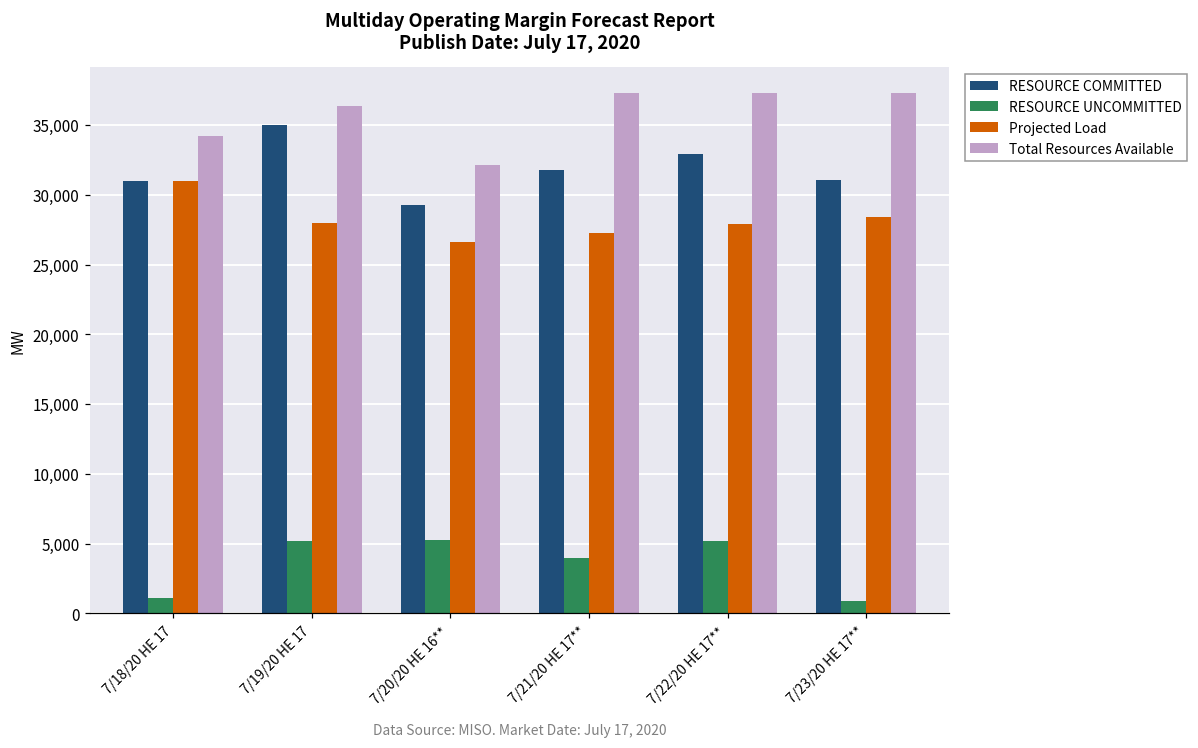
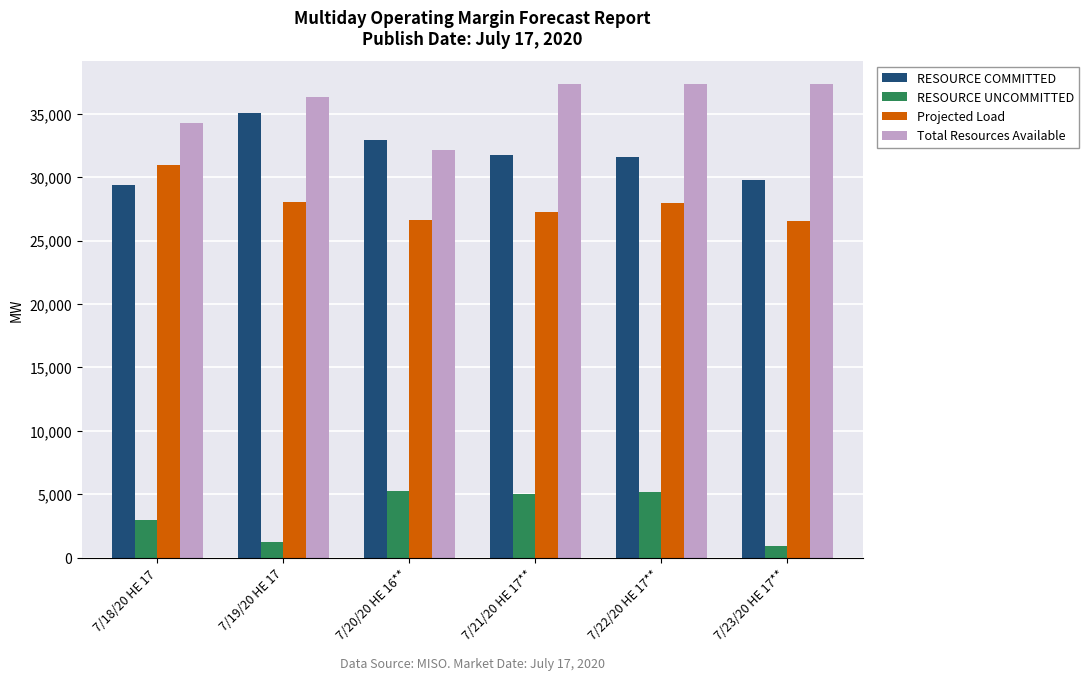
  {
    "RESOURCE COMMITTED": {
-     "7/18/20 HE 17": "31,000",
+     "7/18/20 HE 17": "29,400",
      "7/19/20 HE 17": "35,000",
-     "7/20/20 HE 16**": "29,300",
+     "7/20/20 HE 16**": "32,900",
      "7/21/20 HE 17**": "31,800",
-     "7/22/20 HE 17**": "32,900",
-     "7/23/20 HE 17**": "31,100"
+     "7/22/20 HE 17**": "31,600",
+     "7/23/20 HE 17**": "29,800"
    },
    "RESOURCE UNCOMMITTED": {
-     "7/18/20 HE 17": "1,100",
-     "7/19/20 HE 17": "5,200",
+     "7/18/20 HE 17": "3,000",
+     "7/19/20 HE 17": "1,300",
      "7/20/20 HE 16**": "5,300",
-     "7/21/20 HE 17**": "4,000",
+     "7/21/20 HE 17**": "5,000",
      "7/22/20 HE 17**": "5,200",
      "7/23/20 HE 17**": "900"
    },
    "Projected Load": {
      "7/18/20 HE 17": "31,000",
      "7/19/20 HE 17": "28,000",
      "7/20/20 HE 16**": "26,600",
      "7/21/20 HE 17**": "27,300",
      "7/22/20 HE 17**": "27,900",
-     "7/23/20 HE 17**": "28,400"
+     "7/23/20 HE 17**": "26,600"
    },
    "Total Resources Available": {
      "7/18/20 HE 17": "34,200",
      "7/19/20 HE 17": "36,400",
      "7/20/20 HE 16**": "32,100",
      "7/21/20 HE 17**": "37,300",
      "7/22/20 HE 17**": "37,300",
      "7/23/20 HE 17**": "37,300"
    }
  }
